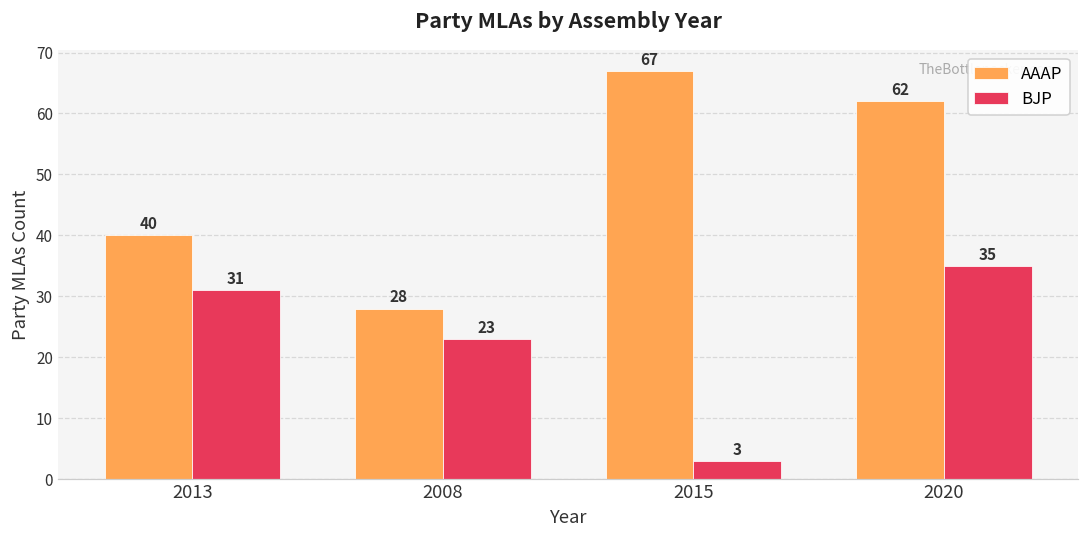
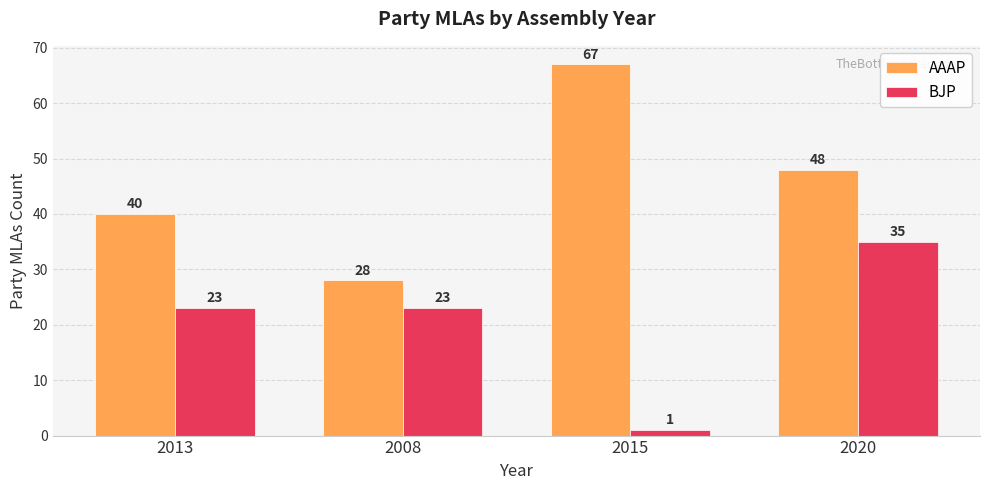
  {
    "AAAP": {
      "2013": 40,
      "2008": 28,
      "2015": 67,
-     "2020": 62
+     "2020": 48
    },
    "BJP": {
-     "2013": 31,
+     "2013": 23,
      "2008": 23,
-     "2015": 3,
+     "2015": 1,
      "2020": 35
    }
  }
